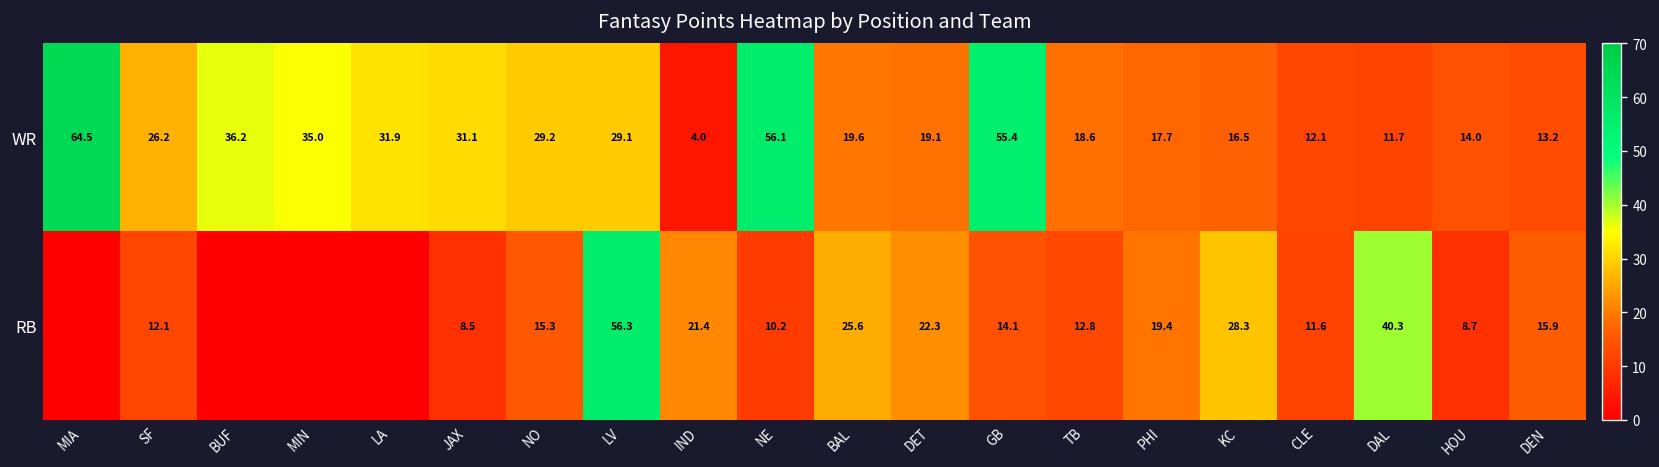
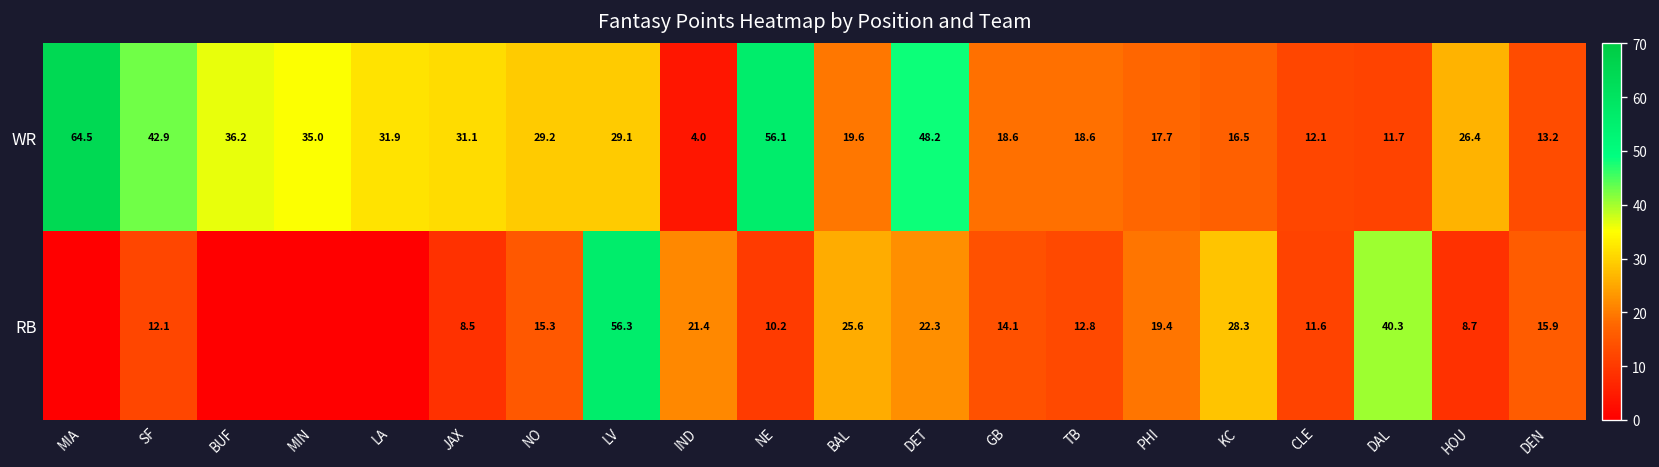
  {
    "WR": {
      "MIA": 64.5,
-     "SF": 26.2,
+     "SF": 42.9,
      "BUF": 36.2,
      "MIN": 35.0,
      "LA": 31.9,
      "JAX": 31.1,
      "NO": 29.2,
      "LV": 29.1,
      "IND": 4.0,
      "NE": 56.1,
      "BAL": 19.6,
-     "DET": 19.1,
-     "GB": 55.4,
+     "DET": 48.2,
+     "GB": 18.6,
      "TB": 18.6,
      "PHI": 17.7,
      "KC": 16.5,
      "CLE": 12.1,
      "DAL": 11.7,
-     "HOU": 14.0,
+     "HOU": 26.4,
      "DEN": 13.2
    },
    "RB": {
      "SF": 12.1,
      "JAX": 8.5,
      "NO": 15.3,
      "LV": 56.3,
      "IND": 21.4,
      "NE": 10.2,
      "BAL": 25.6,
      "DET": 22.3,
      "GB": 14.1,
      "TB": 12.8,
      "PHI": 19.4,
      "KC": 28.3,
      "CLE": 11.6,
      "DAL": 40.3,
      "HOU": 8.7,
      "DEN": 15.9
    }
  }
